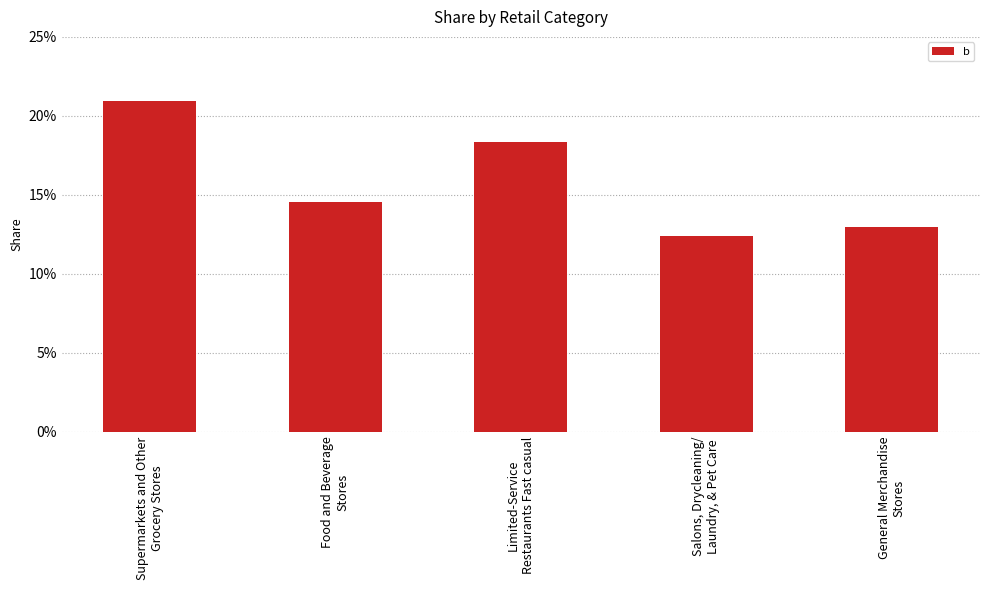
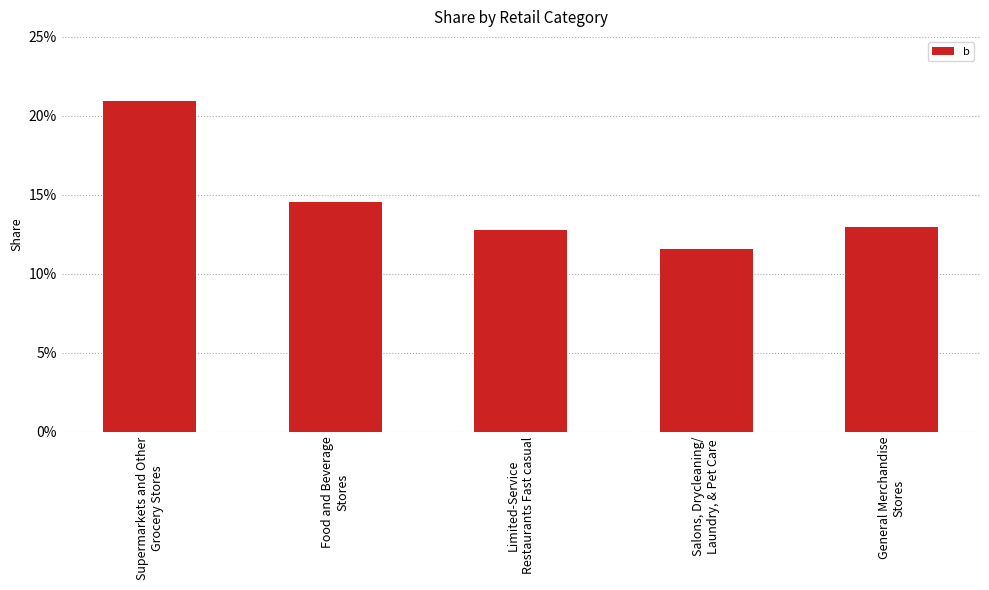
  {
    "Supermarkets and Other Grocery Stores": "20.9%",
    "Food and Beverage Stores": "14.6%",
-   "Limited-Service Restaurants Fast casual": "18.4%",
-   "Salons, Drycleaning/ Laundry, & Pet Care": "12.4%",
+   "Limited-Service Restaurants Fast casual": "12.8%",
+   "Salons, Drycleaning/ Laundry, & Pet Care": "11.6%",
    "General Merchandise Stores": "13.0%"
  }
